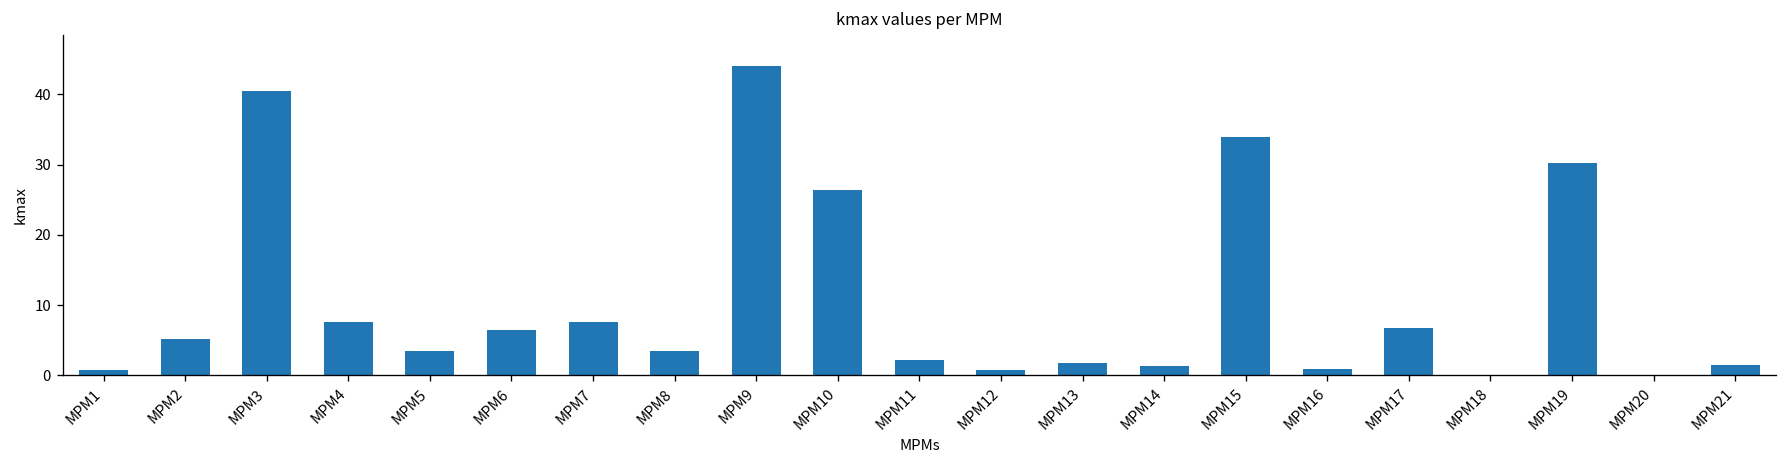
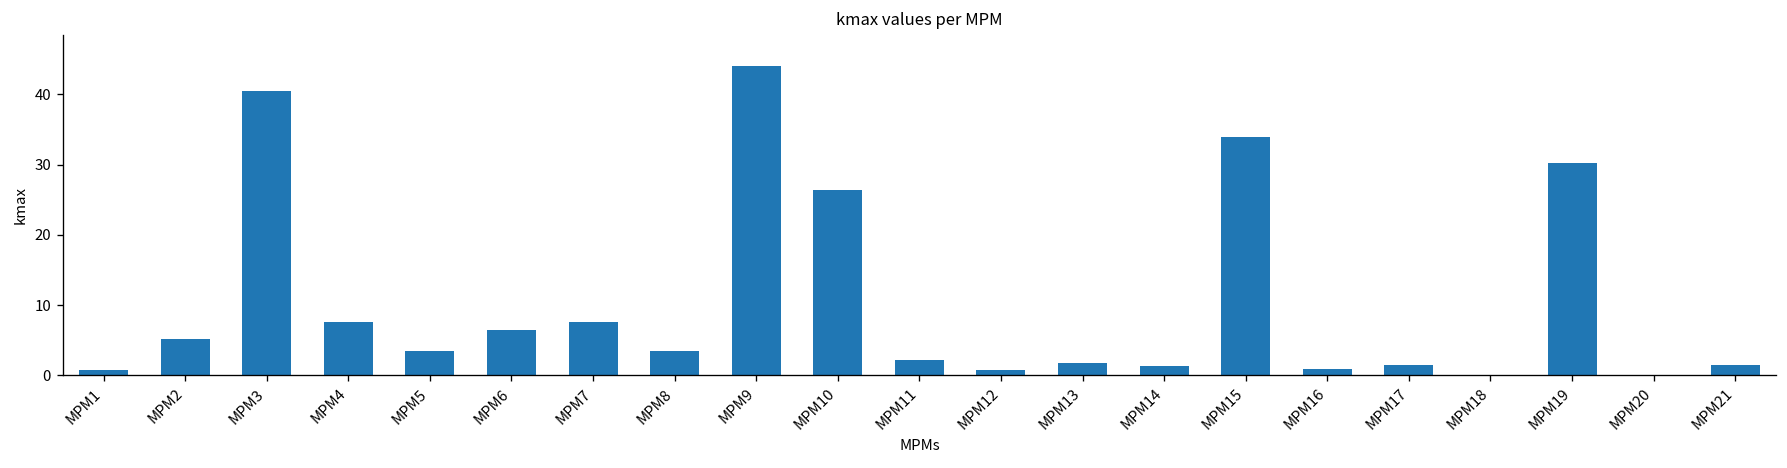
  {
    "MPM1": 1,
    "MPM2": 5,
    "MPM3": 41,
    "MPM4": 8,
    "MPM5": 3,
    "MPM6": 6,
    "MPM7": 8,
    "MPM8": 3,
    "MPM9": 44,
    "MPM10": 26,
    "MPM11": 2,
    "MPM12": 1,
    "MPM13": 2,
    "MPM14": 1,
    "MPM15": 34,
    "MPM16": 1,
-   "MPM17": 7,
+   "MPM17": 1,
    "MPM19": 30,
    "MPM21": 1
  }
